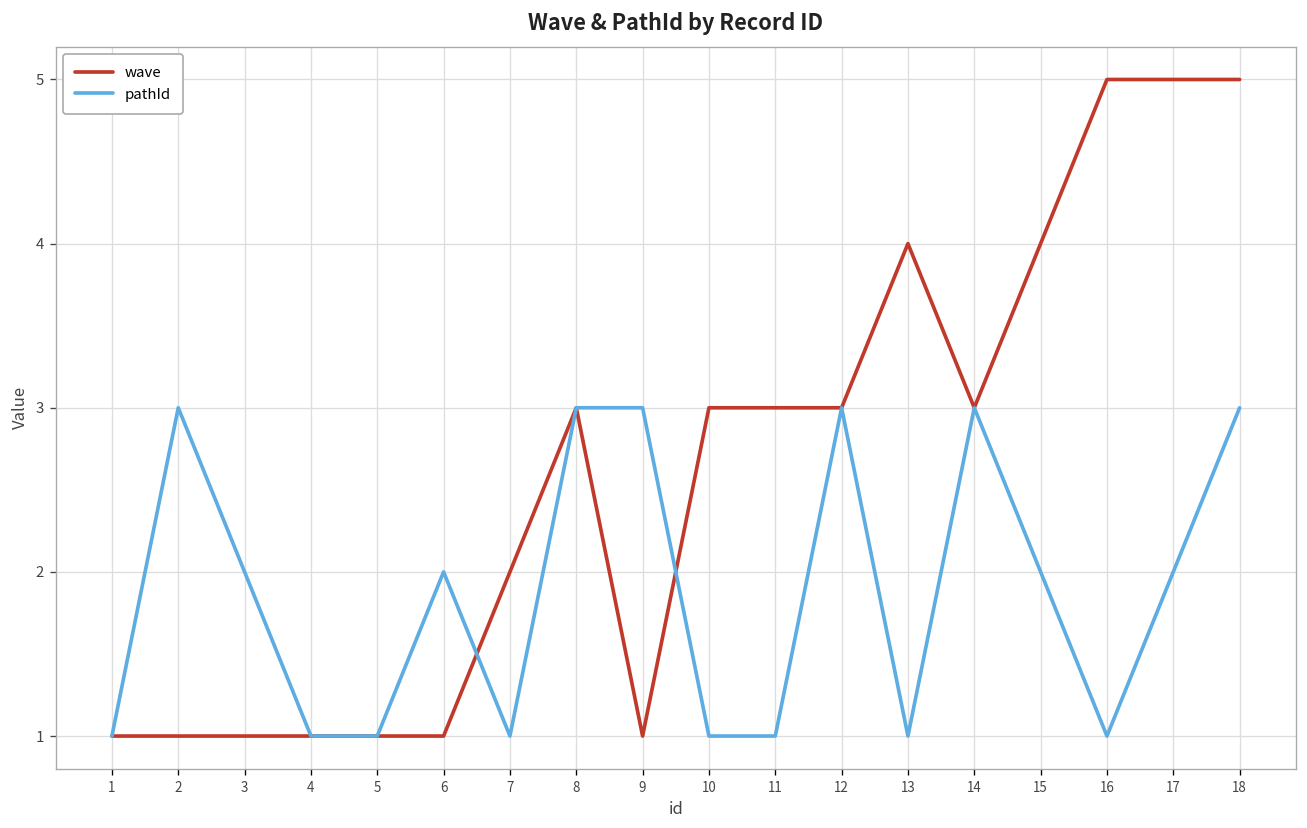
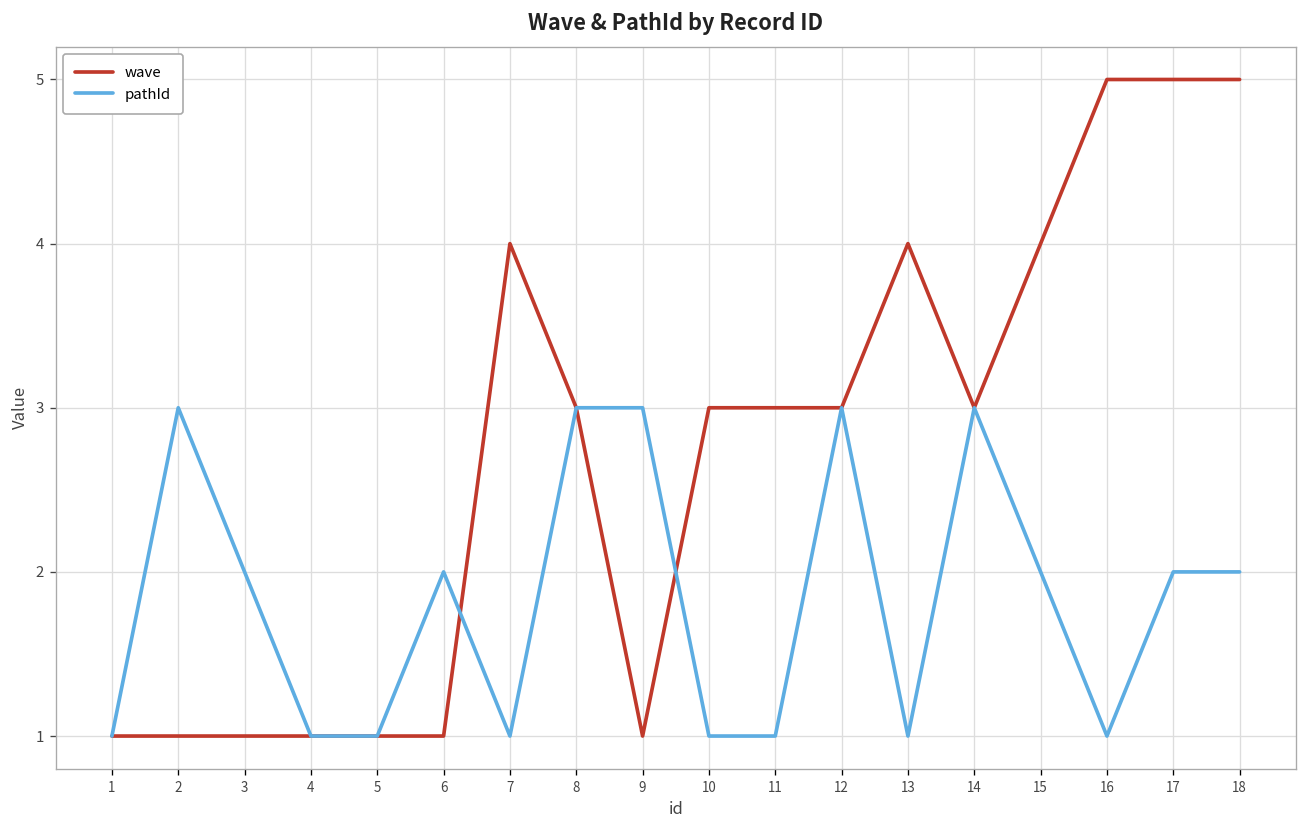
  {
    "wave": {
      "2": 1,
      "3": 1,
      "6": 1,
-     "7": 2,
+     "7": 4,
      "9": 1,
      "10": 3,
      "11": 3,
      "13": 4,
      "15": 4,
      "16": 5,
      "17": 5,
      "18": 5
    },
    "pathId": {
      "2": 3,
      "3": 2,
      "6": 2,
      "7": 1,
      "9": 3,
      "10": 1,
      "11": 1,
      "13": 1,
      "15": 2,
      "16": 1,
      "17": 2,
-     "18": 3
+     "18": 2
    }
  }
